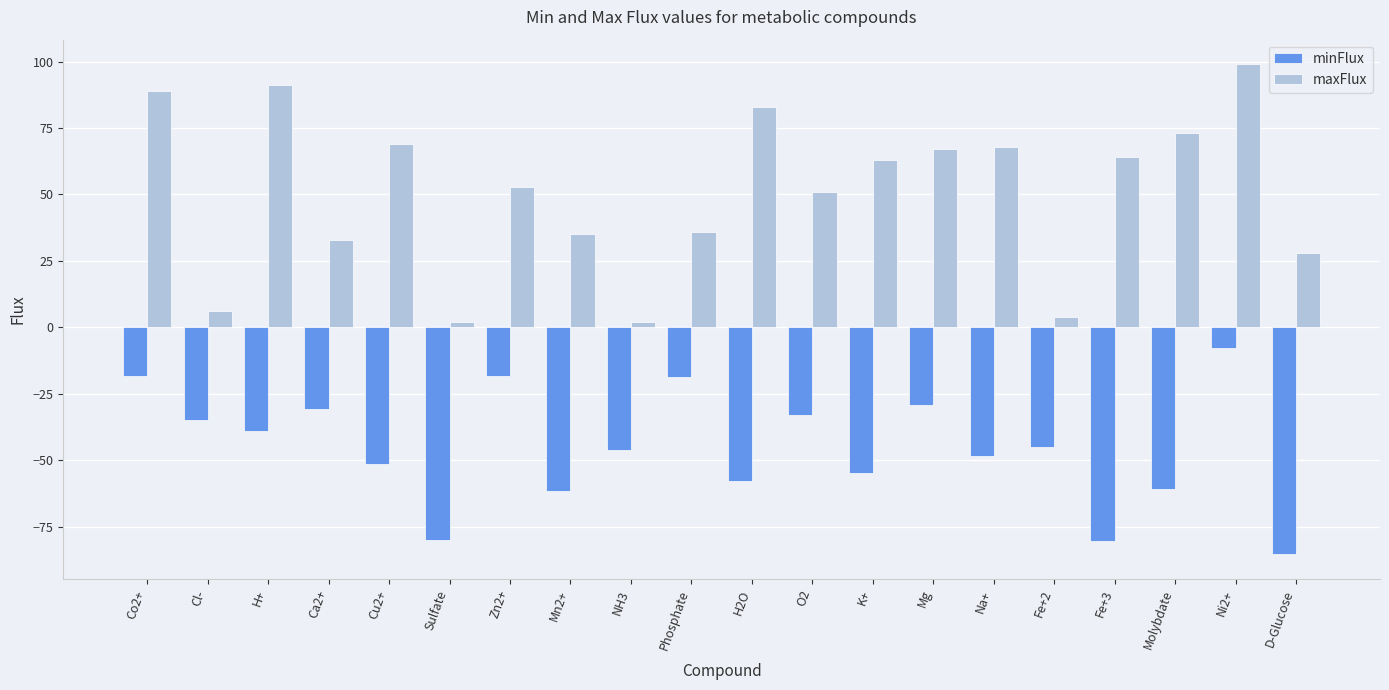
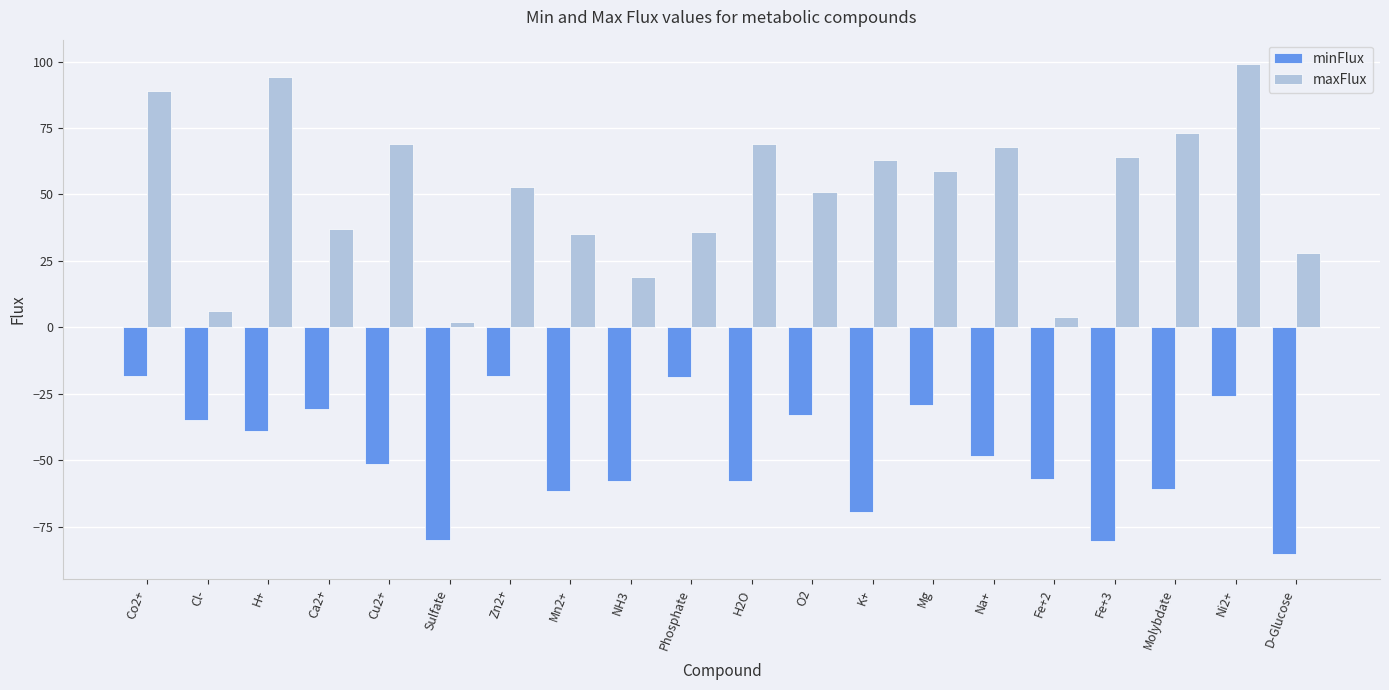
  {
    "minFlux": {
      "Co2+": -18,
      "Cl-": -35,
      "H+": -39,
      "Ca2+": -31,
      "Cu2+": -51,
      "Sulfate": -80,
      "Zn2+": -18,
      "Mn2+": -62,
-     "NH3": -46,
+     "NH3": -58,
      "Phosphate": -19,
      "H2O": -58,
      "O2": -33,
-     "K+": -55,
+     "K+": -69,
      "Mg": -29,
      "Na+": -48,
-     "Fe+2": -45,
+     "Fe+2": -57,
      "Fe+3": -80,
      "Molybdate": -61,
-     "Ni2+": -8,
+     "Ni2+": -26,
      "D-Glucose": -85
    },
    "maxFlux": {
      "Co2+": 89,
      "Cl-": 6,
-     "H+": 91,
-     "Ca2+": 33,
+     "H+": 94,
+     "Ca2+": 37,
      "Cu2+": 69,
      "Sulfate": 2,
      "Zn2+": 53,
      "Mn2+": 35,
-     "NH3": 2,
+     "NH3": 19,
      "Phosphate": 36,
-     "H2O": 83,
+     "H2O": 69,
      "O2": 51,
      "K+": 63,
-     "Mg": 67,
+     "Mg": 59,
      "Na+": 68,
      "Fe+2": 4,
      "Fe+3": 64,
      "Molybdate": 73,
      "Ni2+": 99,
      "D-Glucose": 28
    }
  }
